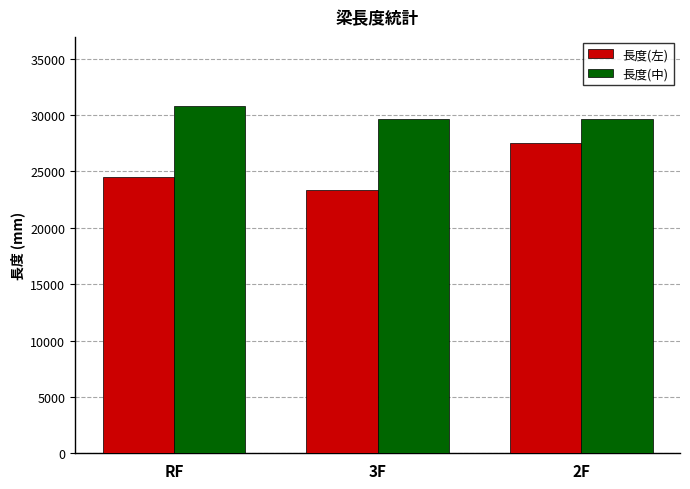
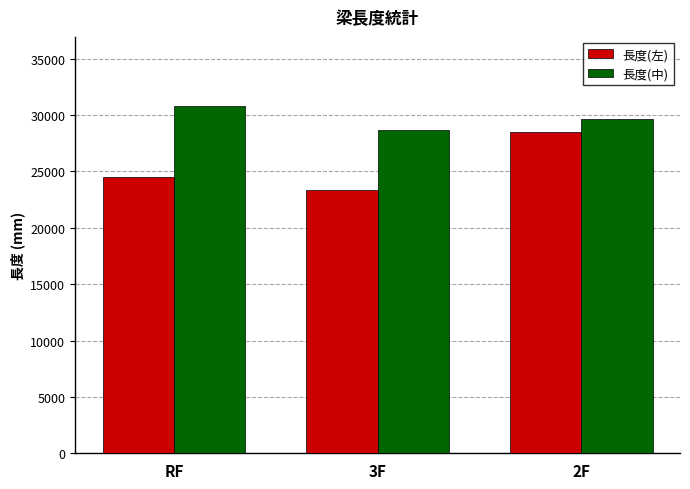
  {
    "長度(左)": {
      "RF": 24500,
      "3F": 23400,
-     "2F": 27500
+     "2F": 28500
    },
    "長度(中)": {
      "RF": 30800,
-     "3F": 29700,
+     "3F": 28700,
      "2F": 29700
    }
  }
